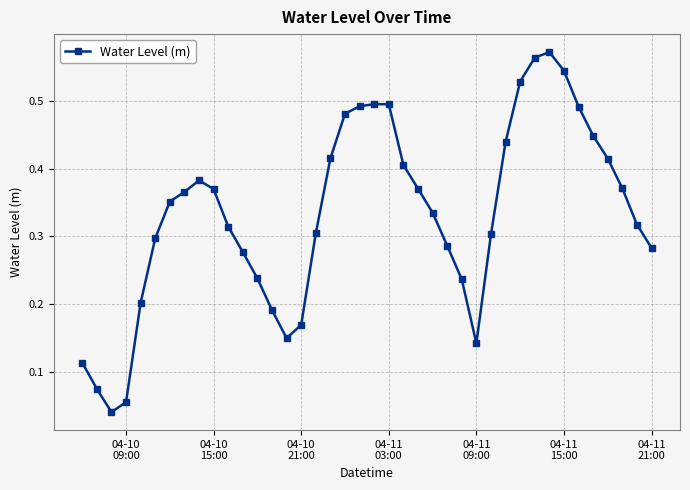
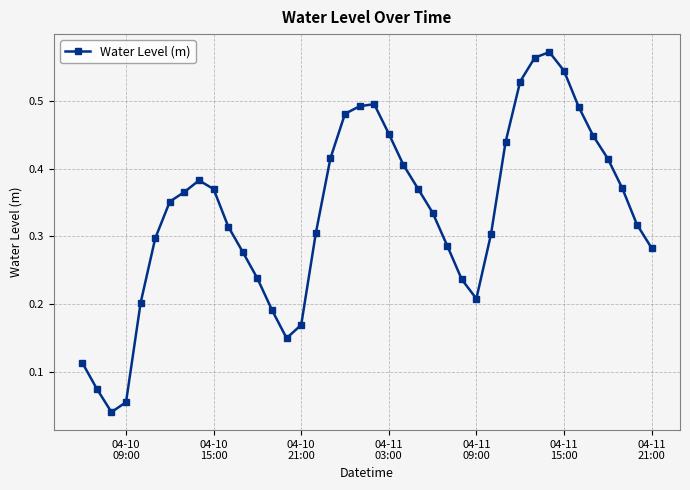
  {
    "04-10 09:00": 0.06,
    "04-10 15:00": 0.37,
    "04-10 21:00": 0.17,
-   "04-11 03:00": 0.49,
-   "04-11 09:00": 0.14,
+   "04-11 03:00": 0.45,
+   "04-11 09:00": 0.21,
    "04-11 15:00": 0.54,
    "04-11 21:00": 0.28
  }
